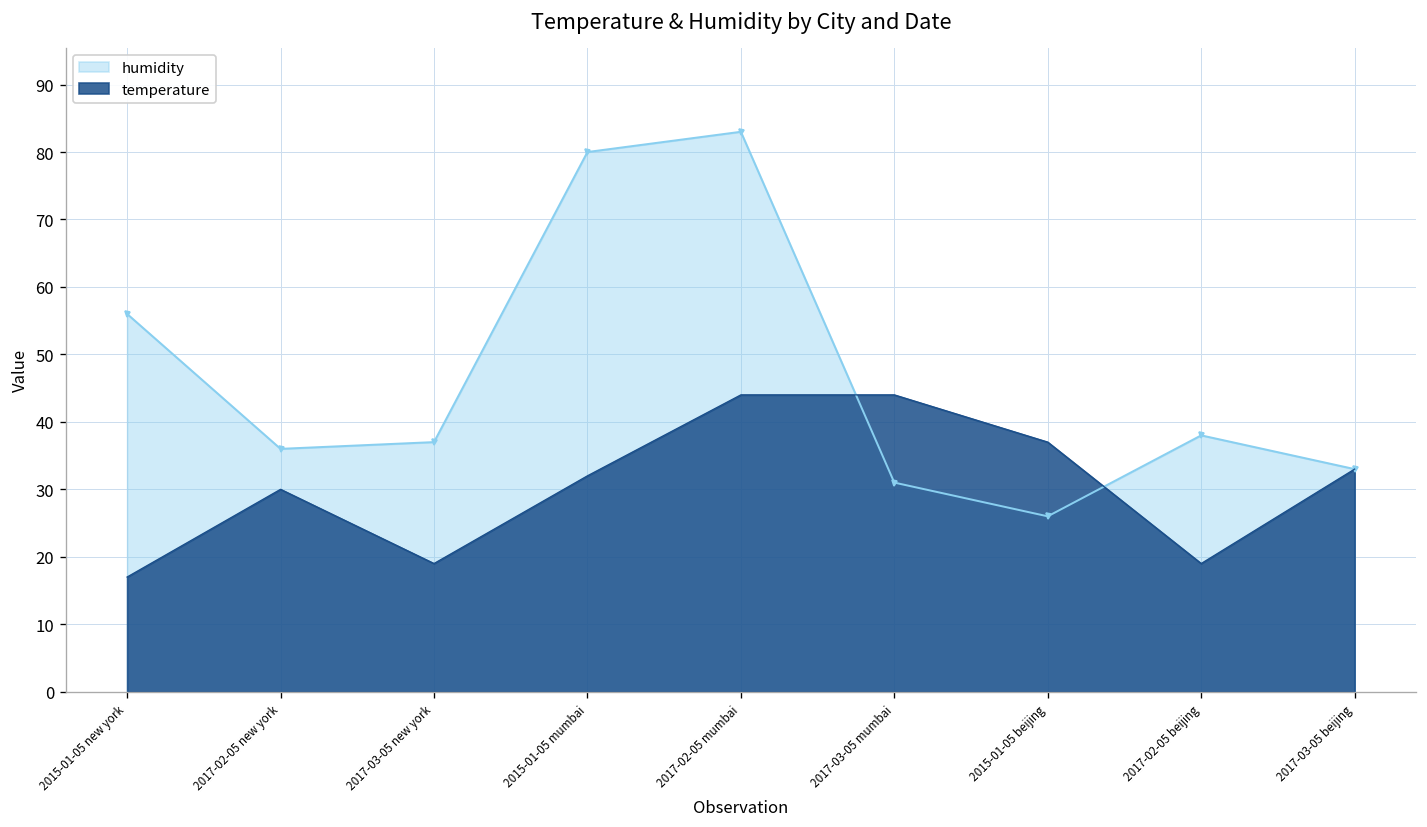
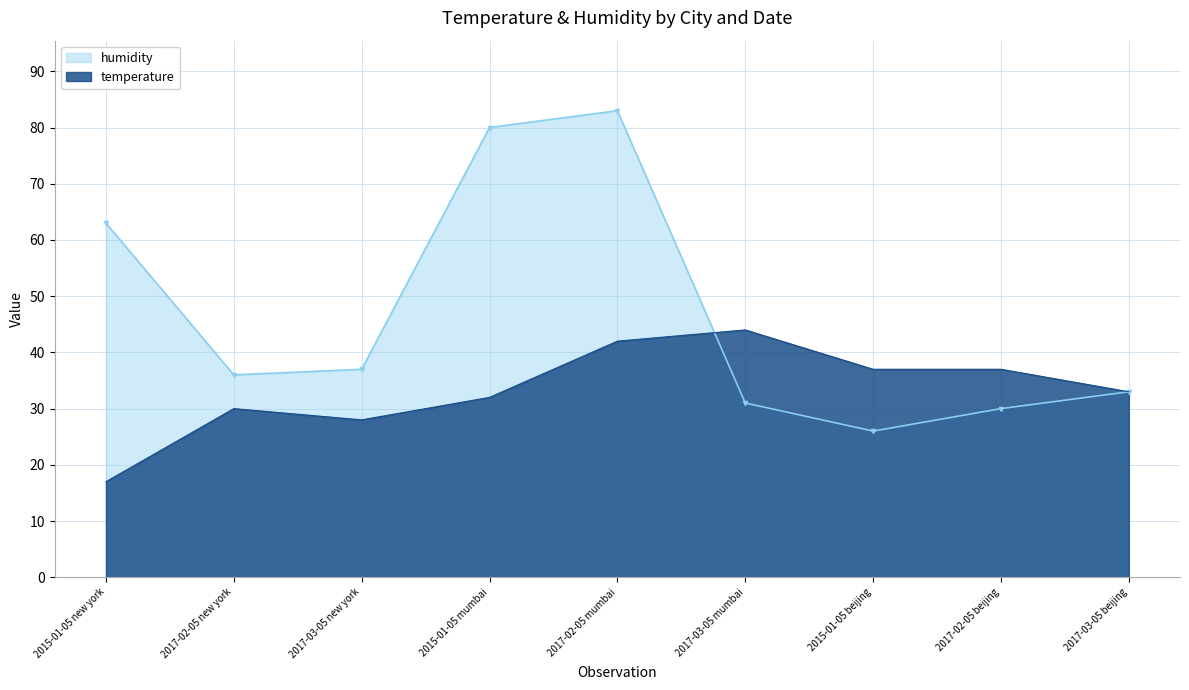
  {
    "humidity": {
-     "2015-01-05 new york": 56,
+     "2015-01-05 new york": 63,
      "2017-02-05 new york": 36,
      "2017-03-05 new york": 37,
      "2015-01-05 mumbai": 80,
      "2017-02-05 mumbai": 83,
      "2017-03-05 mumbai": 31,
      "2015-01-05 beijing": 26,
-     "2017-02-05 beijing": 38
+     "2017-02-05 beijing": 30
    },
    "temperature": {
      "2015-01-05 new york": 17,
      "2017-02-05 new york": 30,
-     "2017-03-05 new york": 19,
+     "2017-03-05 new york": 28,
      "2015-01-05 mumbai": 32,
-     "2017-02-05 mumbai": 44,
+     "2017-02-05 mumbai": 42,
      "2017-03-05 mumbai": 44,
      "2015-01-05 beijing": 37,
-     "2017-02-05 beijing": 19
+     "2017-02-05 beijing": 37
    }
  }
